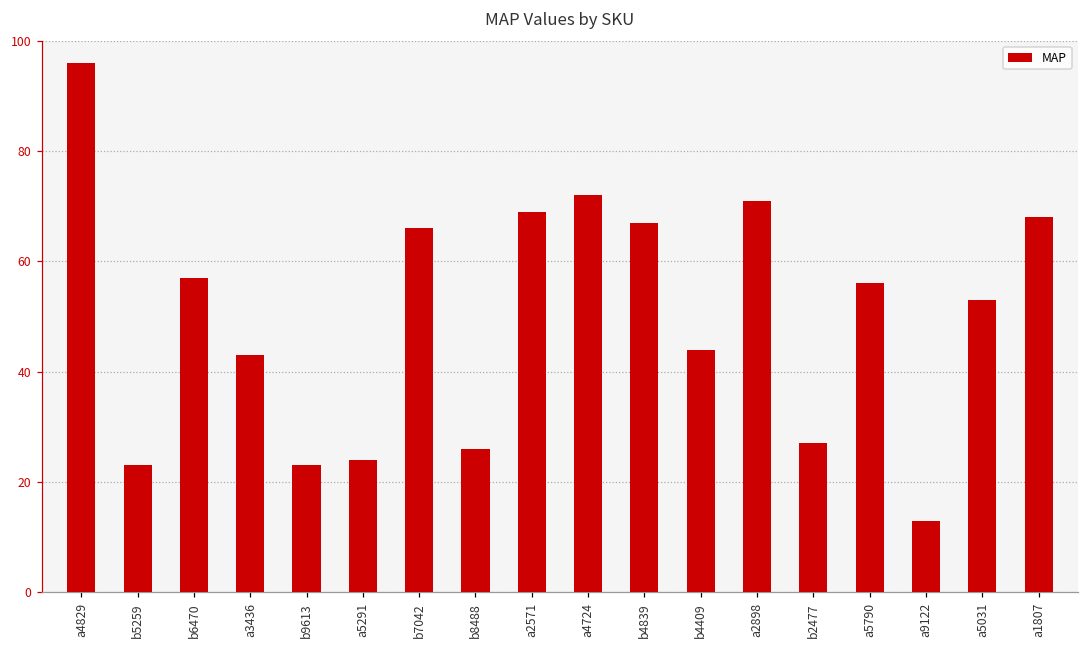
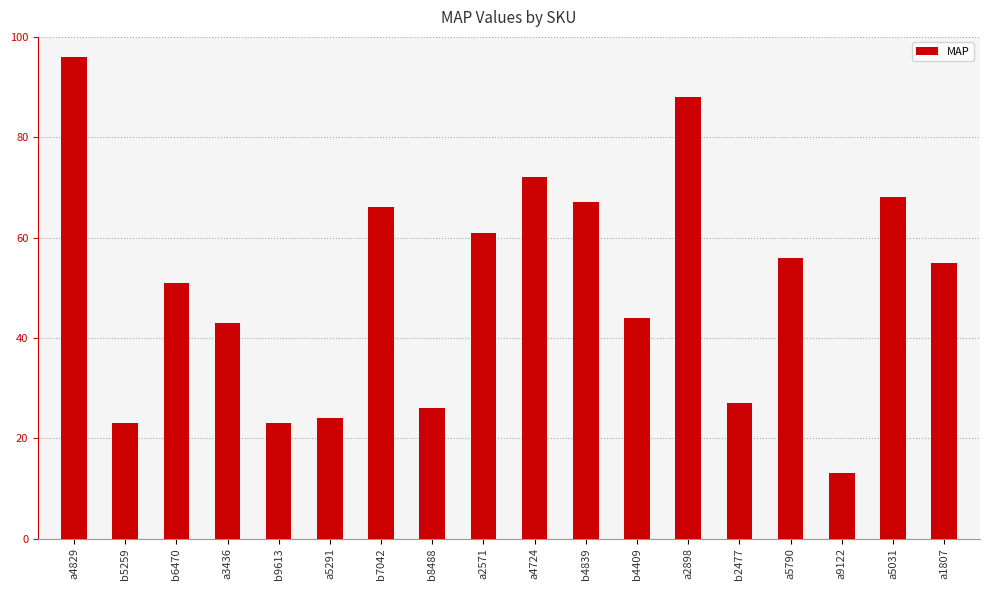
  {
    "a4829": 96,
    "b5259": 23,
-   "b6470": 57,
+   "b6470": 51,
    "a3436": 43,
    "b9613": 23,
    "a5291": 24,
    "b7042": 66,
    "b8488": 26,
-   "a2571": 69,
+   "a2571": 61,
    "a4724": 72,
    "b4839": 67,
    "b4409": 44,
-   "a2898": 71,
+   "a2898": 88,
    "b2477": 27,
    "a5790": 56,
    "a9122": 13,
-   "a5031": 53,
-   "a1807": 68
+   "a5031": 68,
+   "a1807": 55
  }
